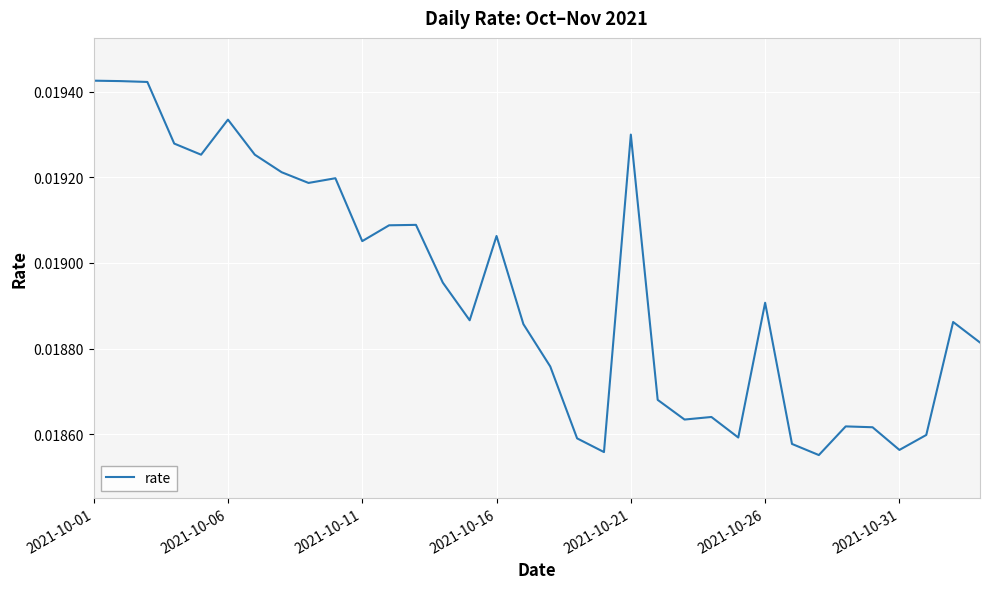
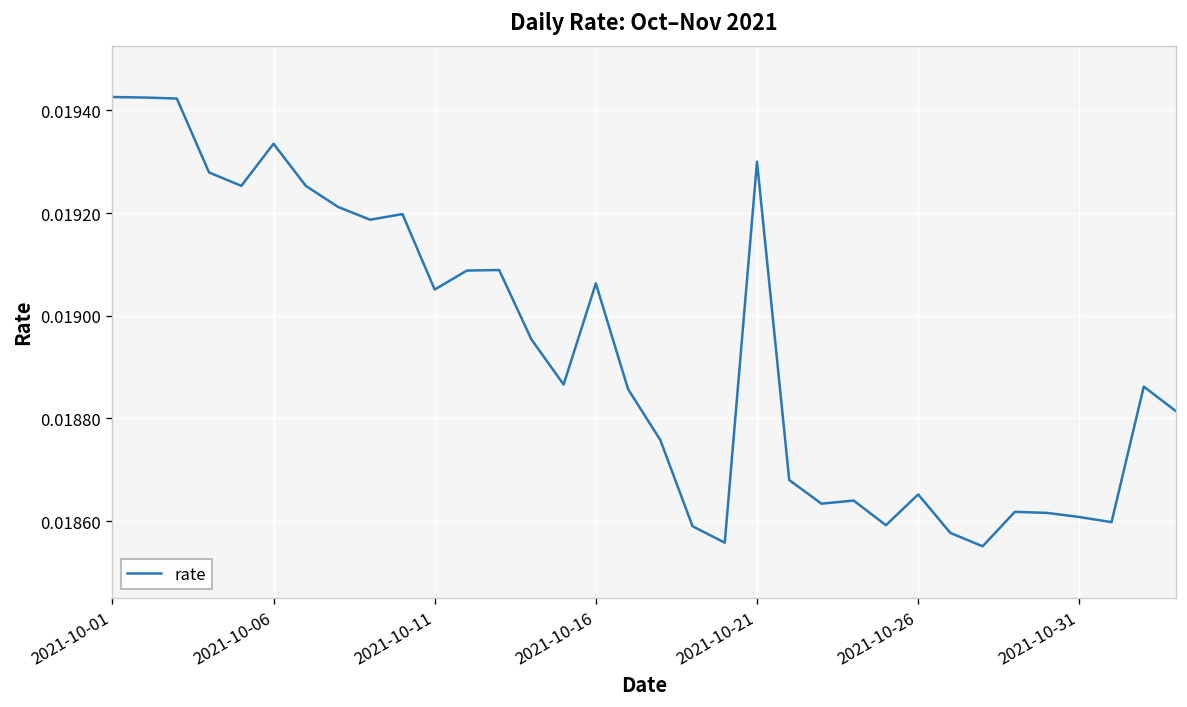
  {
    "2021-10-01": 0.01943,
    "2021-10-06": 0.01934,
    "2021-10-11": 0.01905,
    "2021-10-16": 0.01906,
    "2021-10-21": 0.01930,
-   "2021-10-26": 0.01891,
-   "2021-10-31": 0.01856
+   "2021-10-26": 0.01865,
+   "2021-10-31": 0.01861
  }
